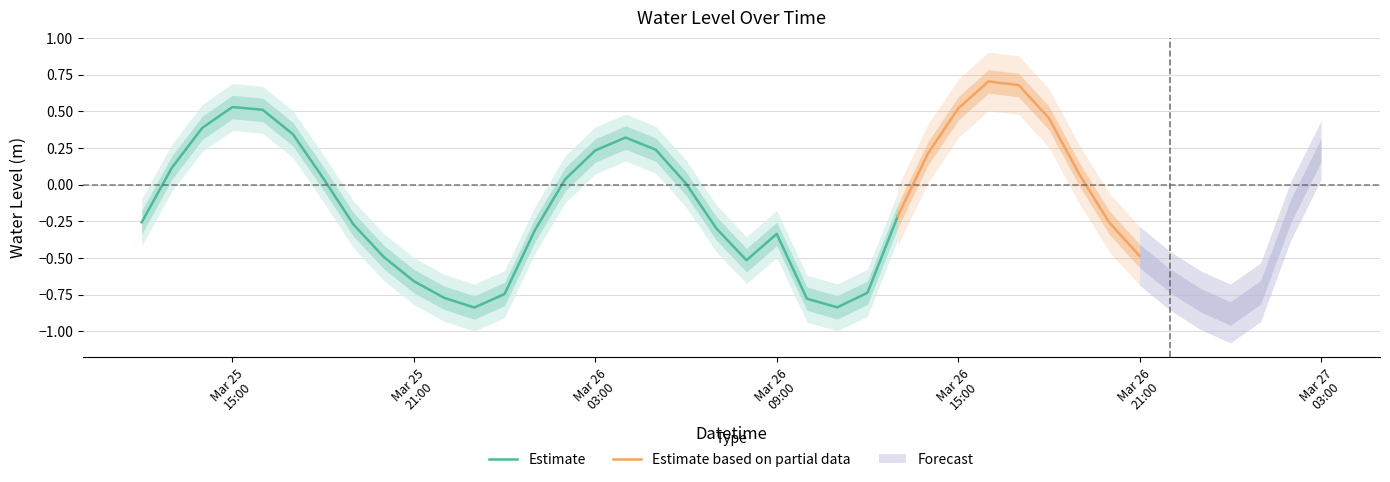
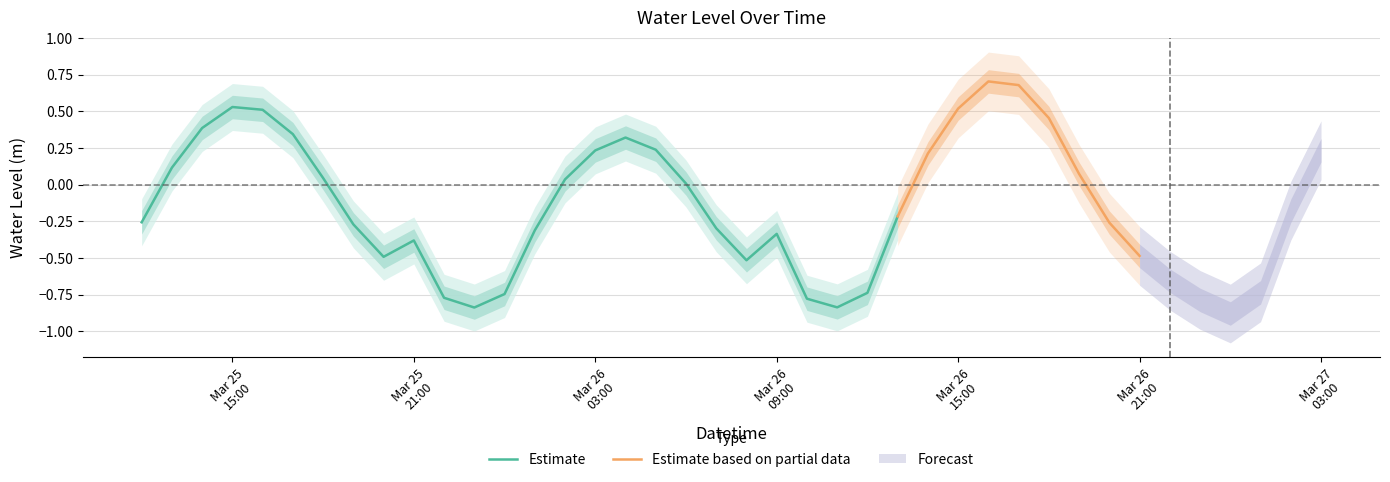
  {
    "Estimate": {
      "Mar 25 15:00": 0.53,
-     "Mar 25 21:00": -0.66,
+     "Mar 25 21:00": -0.38,
      "Mar 26 03:00": 0.23,
      "Mar 26 09:00": -0.34
    }
  }
